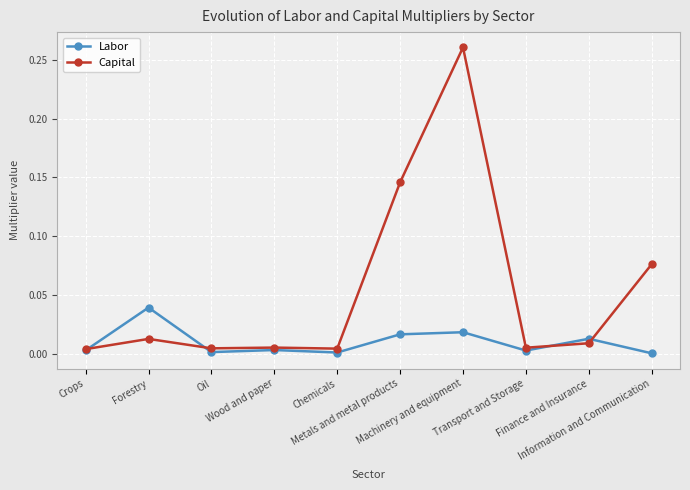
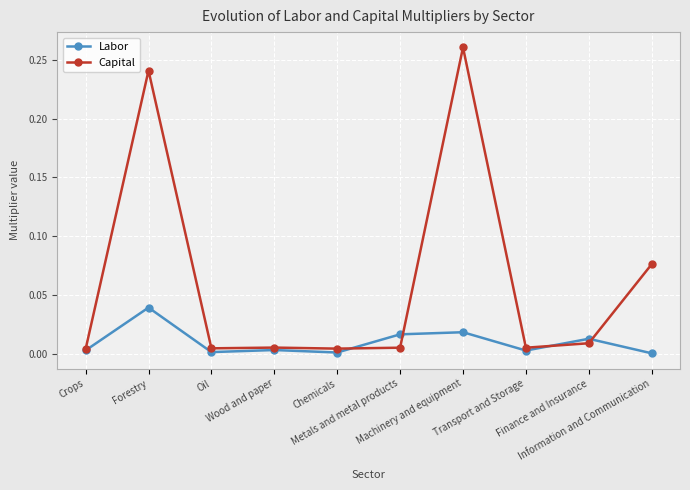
  {
    "Labor": {
      "Forestry": 0.039,
      "Oil": 0.001,
      "Chemicals": 0.001,
      "Metals and metal products": 0.016,
      "Machinery and equipment": 0.018,
      "Transport and Storage": 0.003,
      "Finance and Insurance": 0.013,
      "Information and Communication": 0.000
    },
    "Capital": {
-     "Forestry": 0.012,
+     "Forestry": 0.241,
      "Oil": 0.004,
      "Chemicals": 0.004,
-     "Metals and metal products": 0.146,
+     "Metals and metal products": 0.005,
      "Machinery and equipment": 0.261,
      "Transport and Storage": 0.005,
      "Finance and Insurance": 0.009,
      "Information and Communication": 0.076
    }
  }
